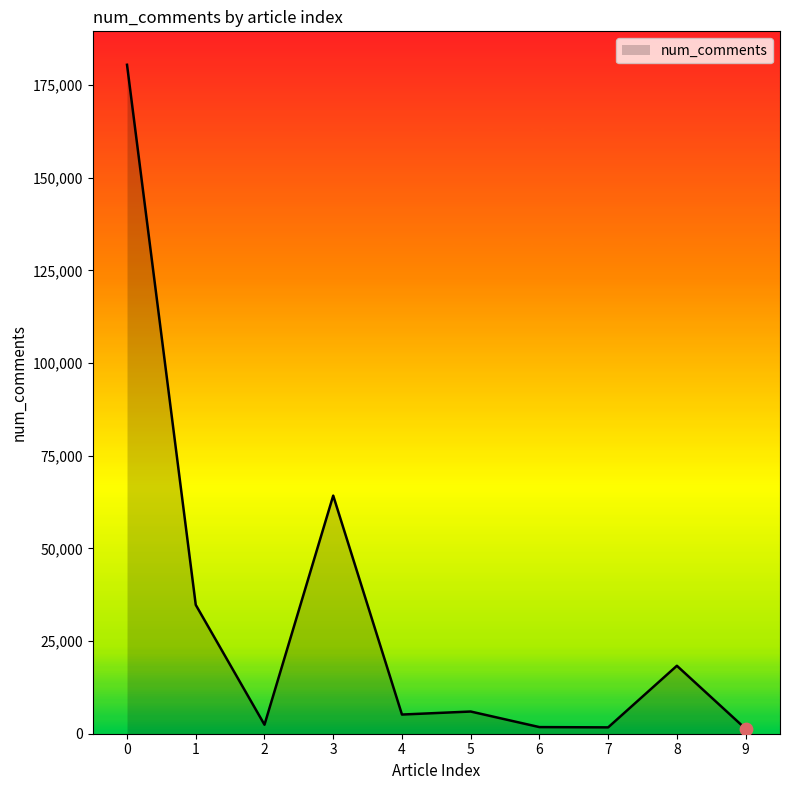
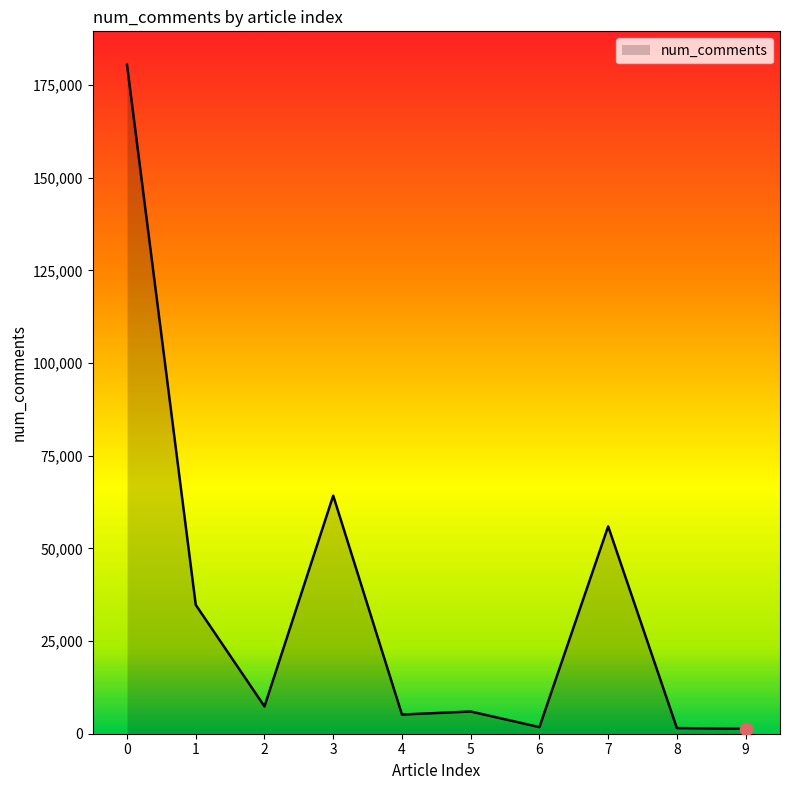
  {
    "num_comments": {
      "0": "180,000",
      "1": "35,000",
-     "2": "2,000",
+     "2": "7,000",
      "3": "64,000",
      "4": "5,000",
      "5": "6,000",
      "6": "2,000",
-     "7": "2,000",
-     "8": "18,000"
+     "7": "56,000",
+     "8": "2,000"
    }
  }
